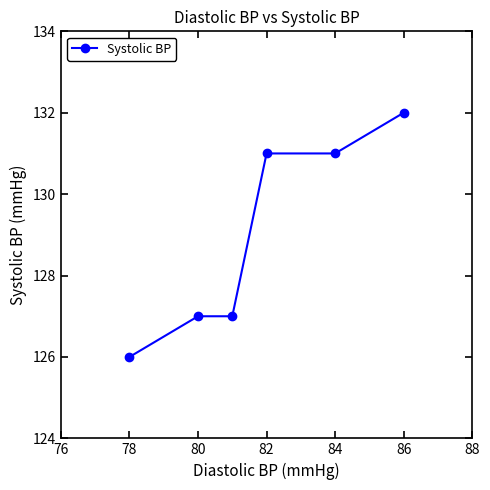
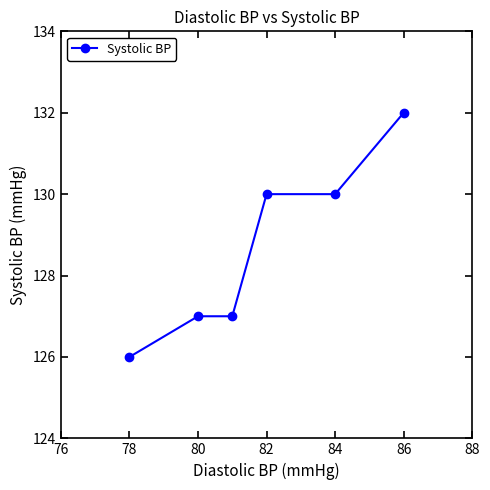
  {
    "78": 126,
    "80": 127,
-   "82": 131,
-   "84": 131,
+   "82": 130,
+   "84": 130,
    "86": 132
  }
